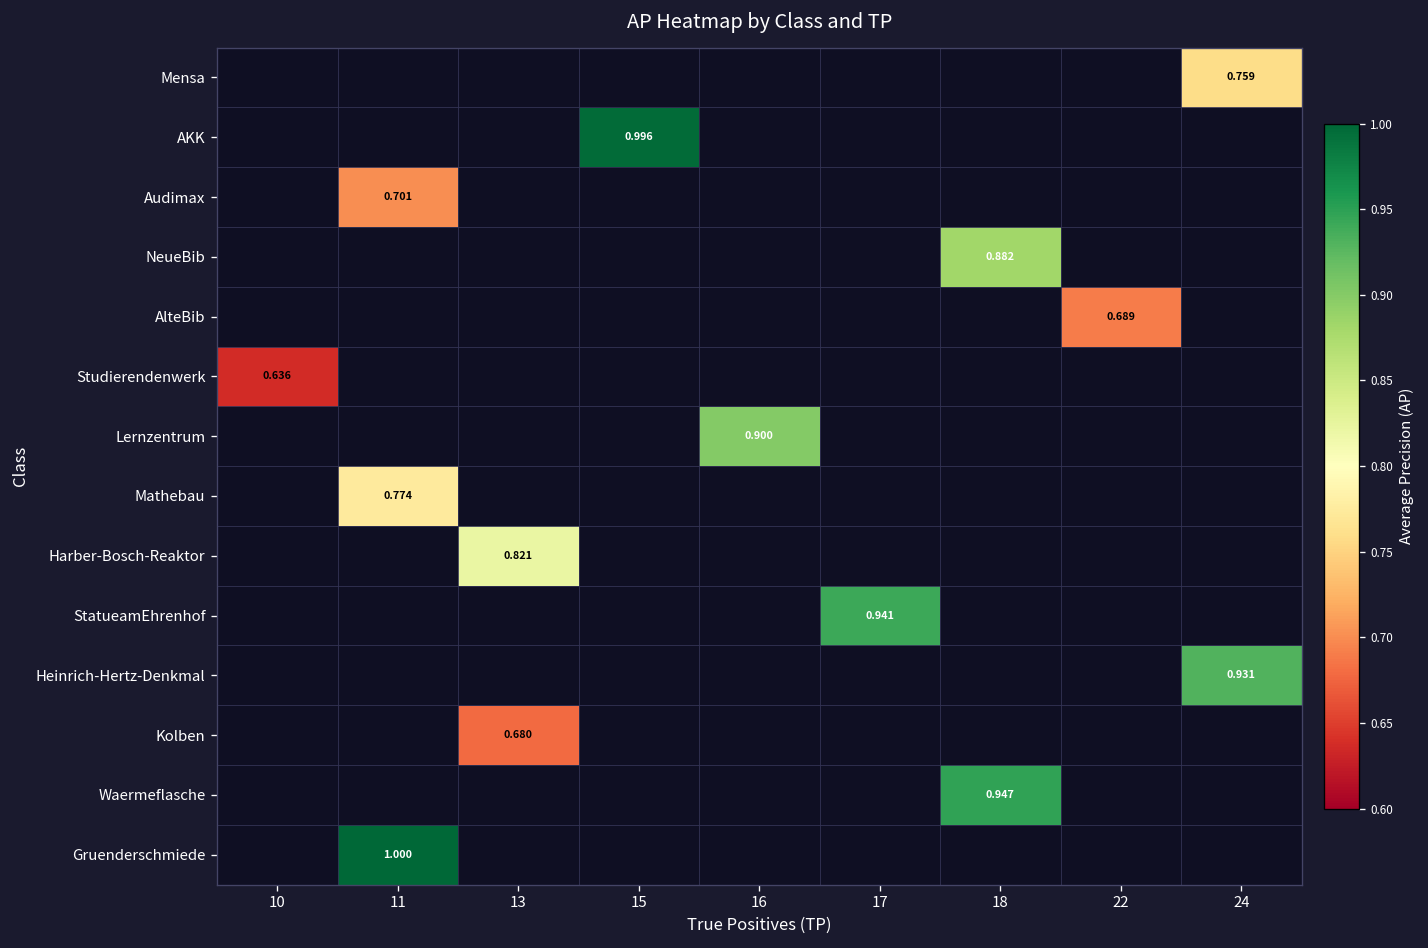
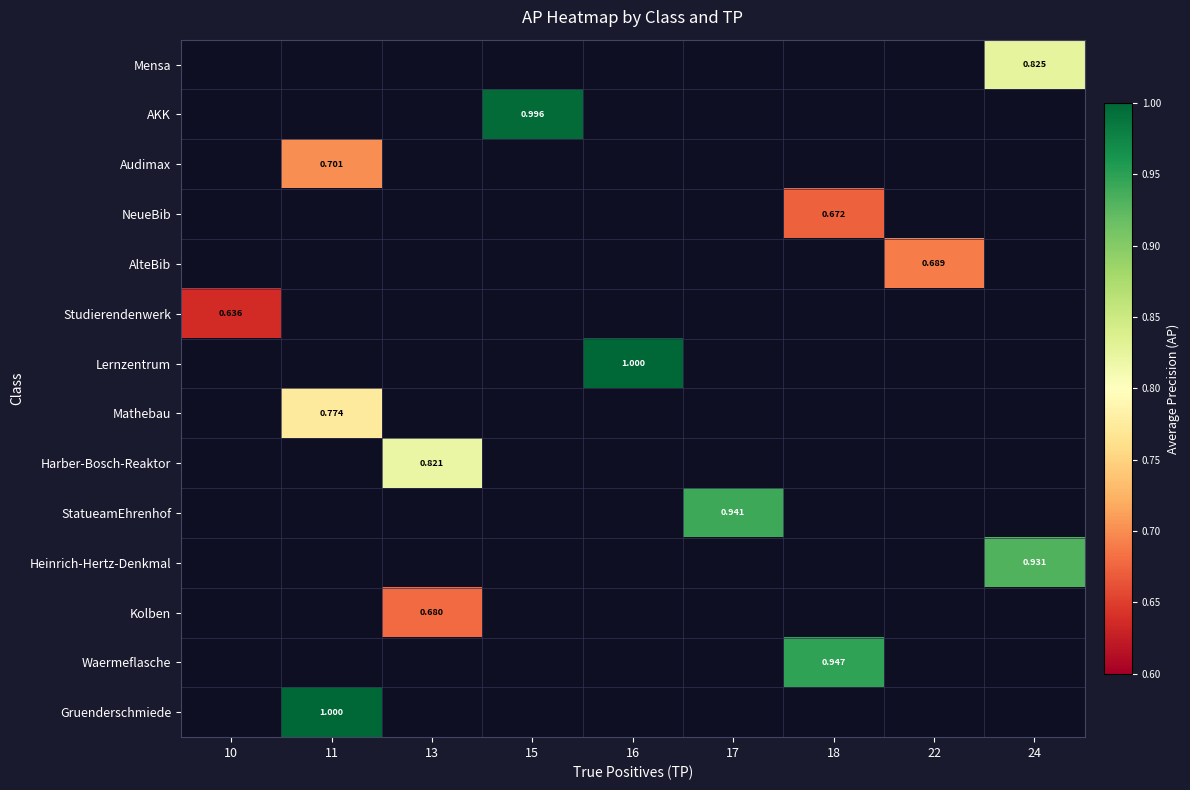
  {
    "Mensa": {
-     "24": 0.759
+     "24": 0.825
    },
    "AKK": {
      "15": 0.996
    },
    "Audimax": {
      "11": 0.701
    },
    "NeueBib": {
-     "18": 0.882
+     "18": 0.672
    },
    "AlteBib": {
      "22": 0.689
    },
    "Studierendenwerk": {
      "10": 0.636
    },
    "Lernzentrum": {
-     "16": 0.900
+     "16": 1.000
    },
    "Mathebau": {
      "11": 0.774
    },
    "Harber-Bosch-Reaktor": {
      "13": 0.821
    },
    "StatueamEhrenhof": {
      "17": 0.941
    },
    "Heinrich-Hertz-Denkmal": {
      "24": 0.931
    },
    "Kolben": {
      "13": 0.680
    },
    "Waermeflasche": {
      "18": 0.947
    },
    "Gruenderschmiede": {
      "11": 1.000
    }
  }
